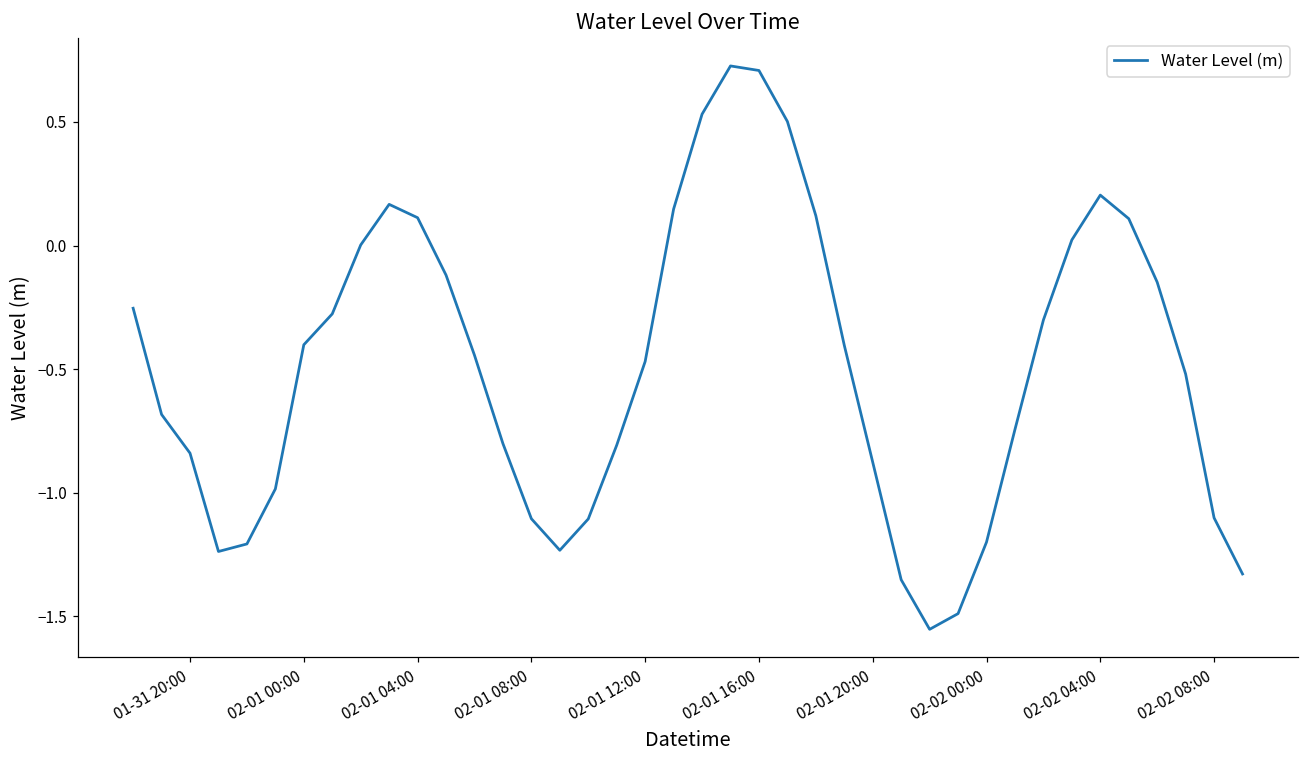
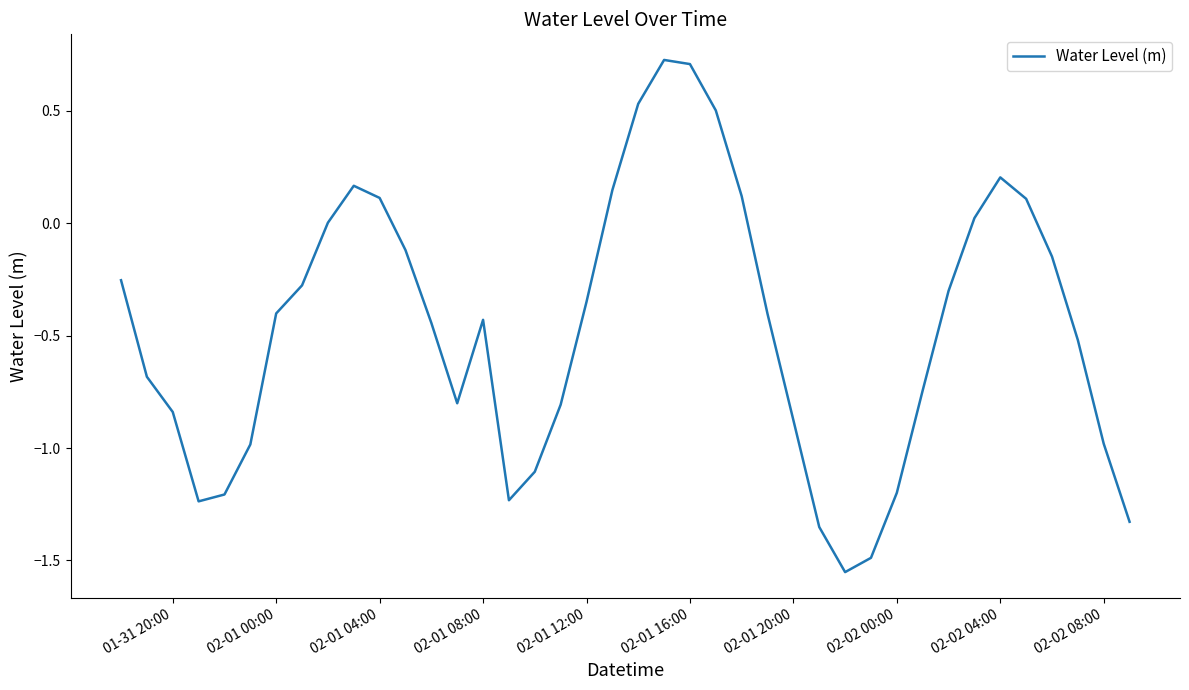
  {
    "01-31 20:00": -0.84,
    "02-01 00:00": -0.40,
    "02-01 04:00": 0.11,
-   "02-01 08:00": -1.10,
-   "02-01 12:00": -0.47,
+   "02-01 08:00": -0.43,
+   "02-01 12:00": -0.35,
    "02-01 16:00": 0.71,
    "02-01 20:00": -0.88,
    "02-02 00:00": -1.20,
    "02-02 04:00": 0.20,
-   "02-02 08:00": -1.10
+   "02-02 08:00": -0.98
  }
